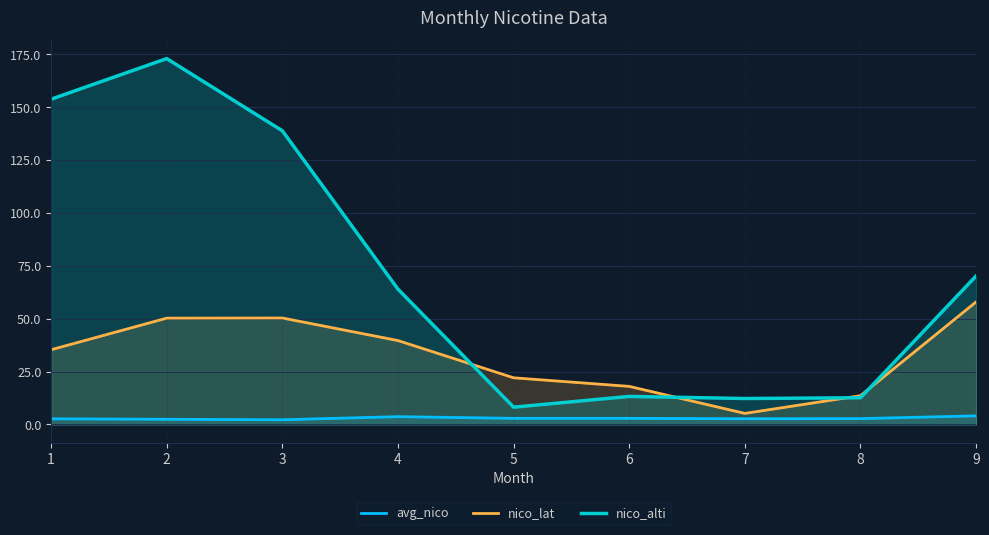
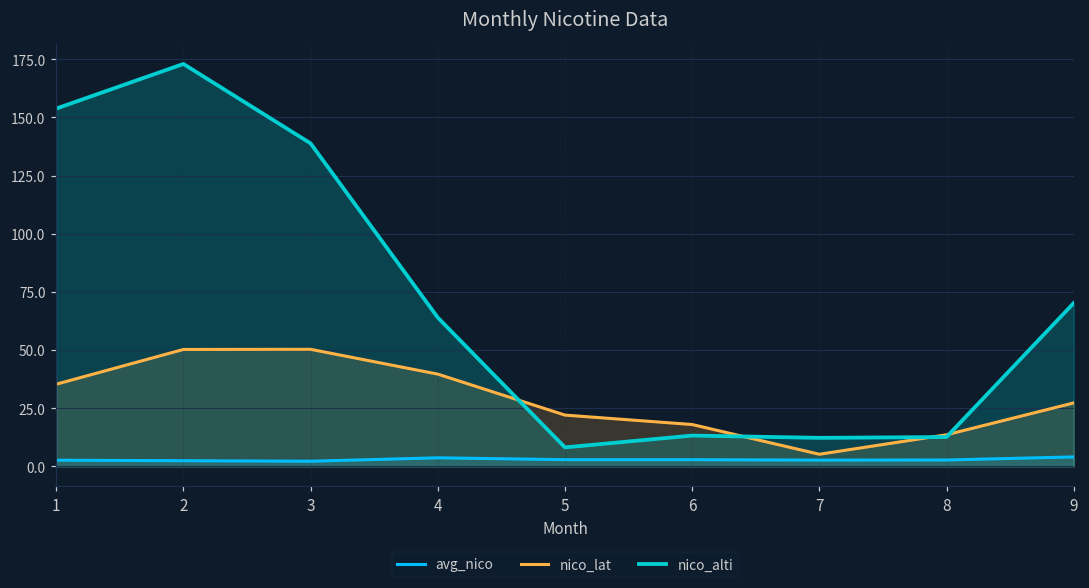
  {
    "nico_lat": {
      "1": 35,
      "2": 50,
      "3": 50,
      "4": 40,
      "5": 22,
      "6": 18,
      "7": 5,
-     "9": 58
+     "9": 27
    }
  }
